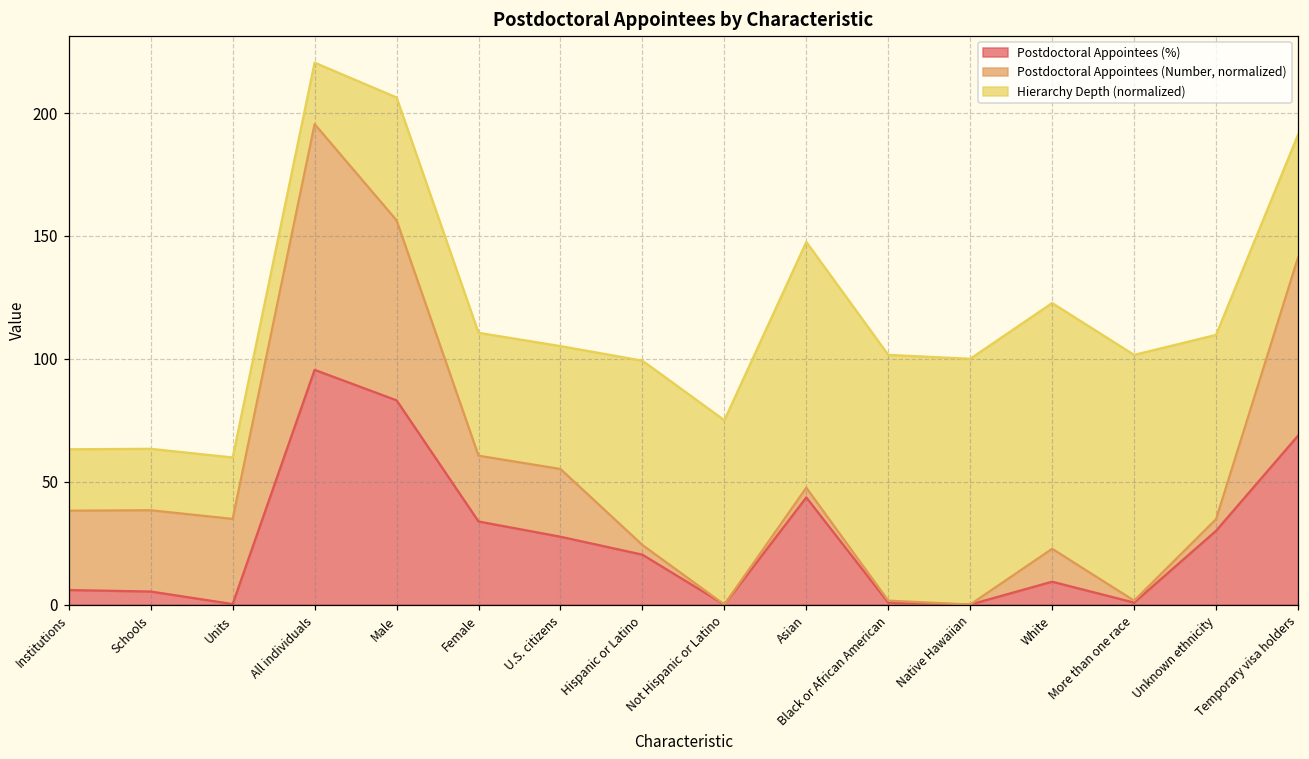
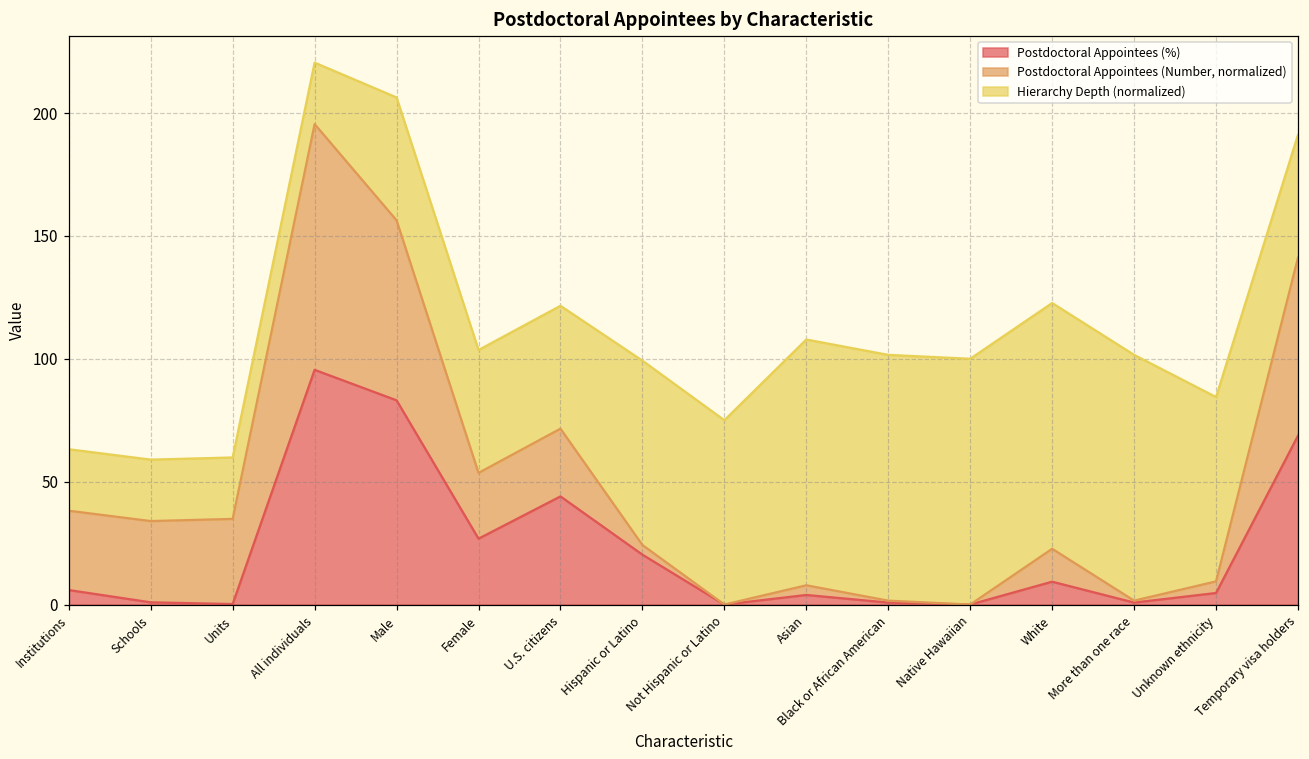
  {
    "Postdoctoral Appointees (%)": {
      "Institutions": 6,
-     "Schools": 5,
+     "Schools": 1,
      "Units": 0,
      "All individuals": 96,
      "Male": 83,
-     "Female": 34,
-     "U.S. citizens": 28,
+     "Female": 27,
+     "U.S. citizens": 44,
      "Hispanic or Latino": 20,
-     "Asian": 44,
+     "Asian": 4,
      "White": 9,
-     "Unknown ethnicity": 30,
+     "Unknown ethnicity": 5,
      "Temporary visa holders": 69
    }
  }
